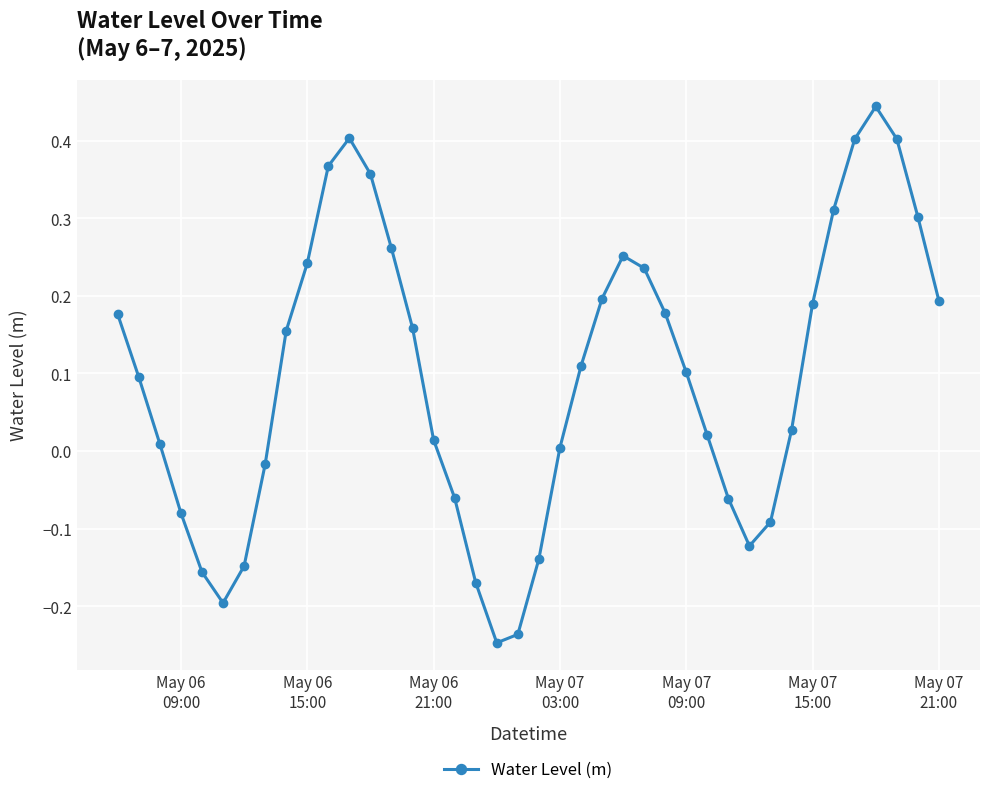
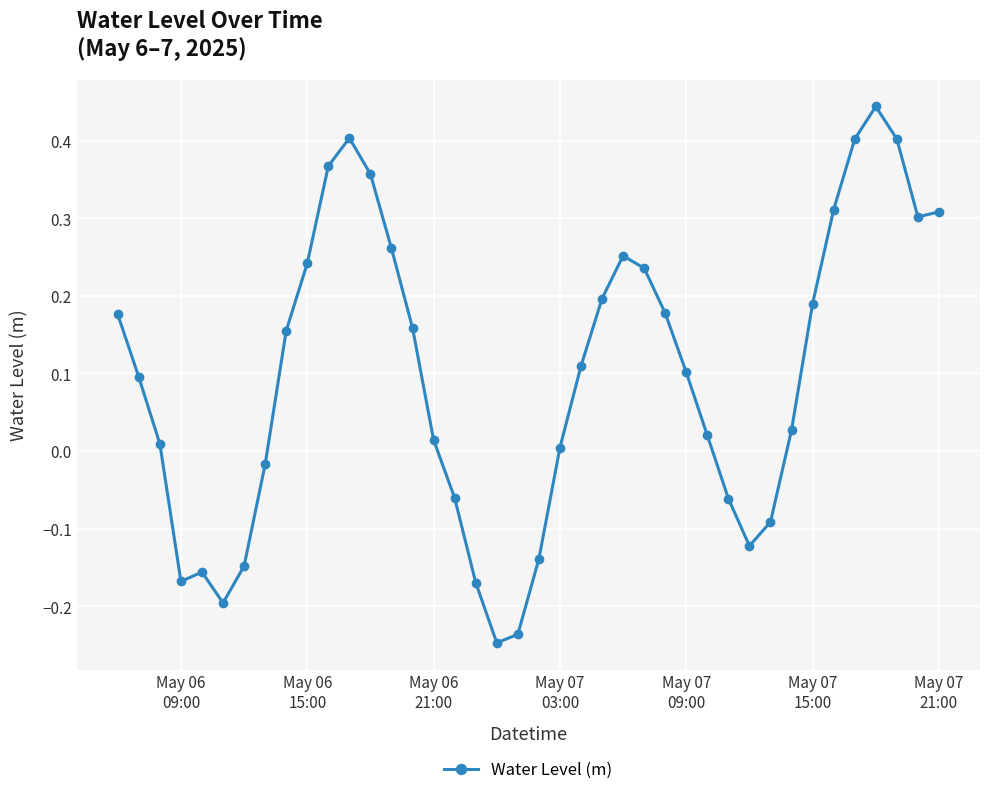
  {
-   "May 06 09:00": -0.08,
+   "May 06 09:00": -0.17,
    "May 06 15:00": 0.24,
    "May 06 21:00": 0.01,
    "May 07 03:00": 0.00,
    "May 07 09:00": 0.10,
    "May 07 15:00": 0.19,
-   "May 07 21:00": 0.19
+   "May 07 21:00": 0.31
  }
